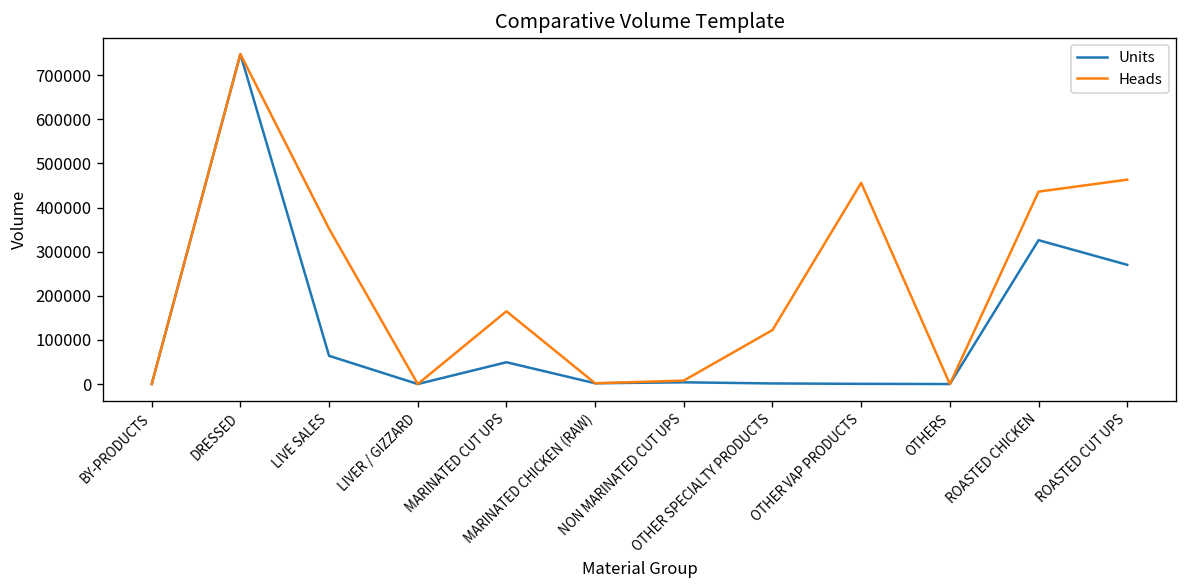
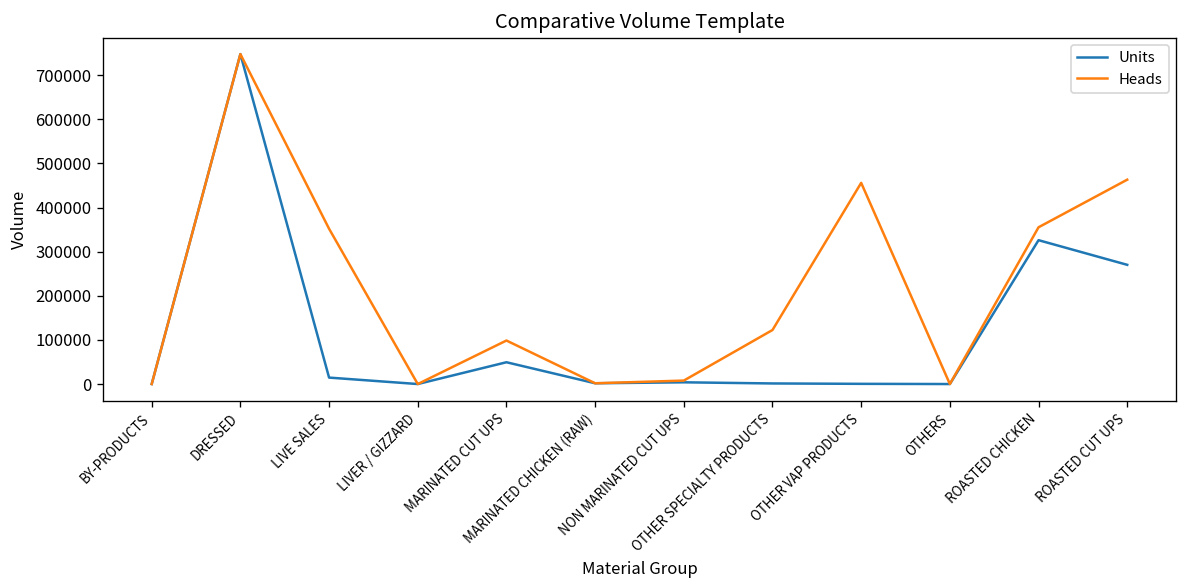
  {
    "Units": {
-     "LIVE SALES": 60000,
+     "LIVE SALES": 10000,
      "MARINATED CUT UPS": 50000,
      "OTHER SPECIALTY PRODUCTS": 0,
      "OTHER VAP PRODUCTS": 0,
      "ROASTED CHICKEN": 330000,
      "ROASTED CUT UPS": 270000
    },
    "Heads": {
      "LIVE SALES": 350000,
-     "MARINATED CUT UPS": 160000,
+     "MARINATED CUT UPS": 100000,
      "OTHER SPECIALTY PRODUCTS": 120000,
      "OTHER VAP PRODUCTS": 460000,
-     "ROASTED CHICKEN": 440000,
+     "ROASTED CHICKEN": 360000,
      "ROASTED CUT UPS": 460000
    }
  }
